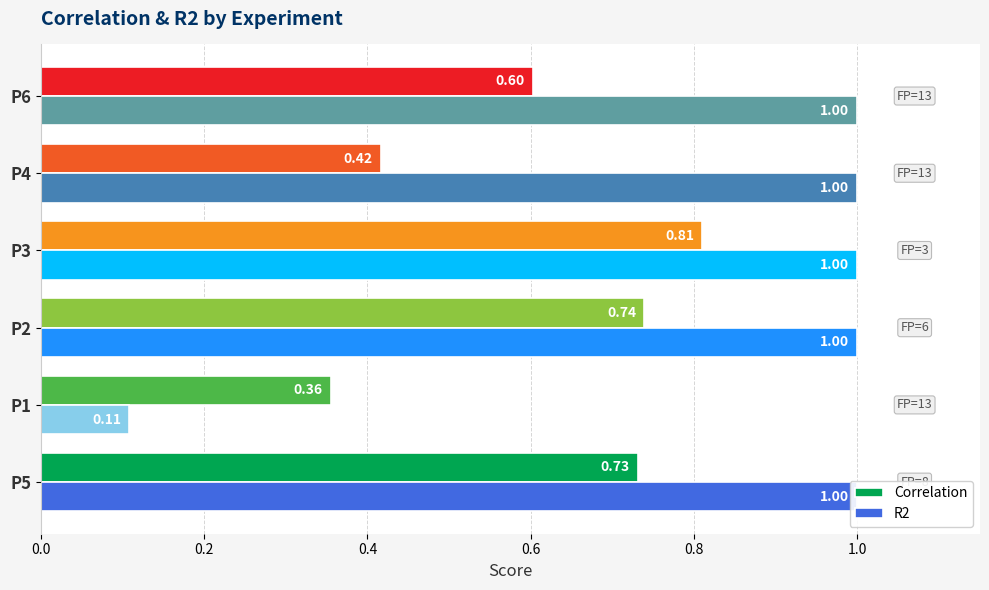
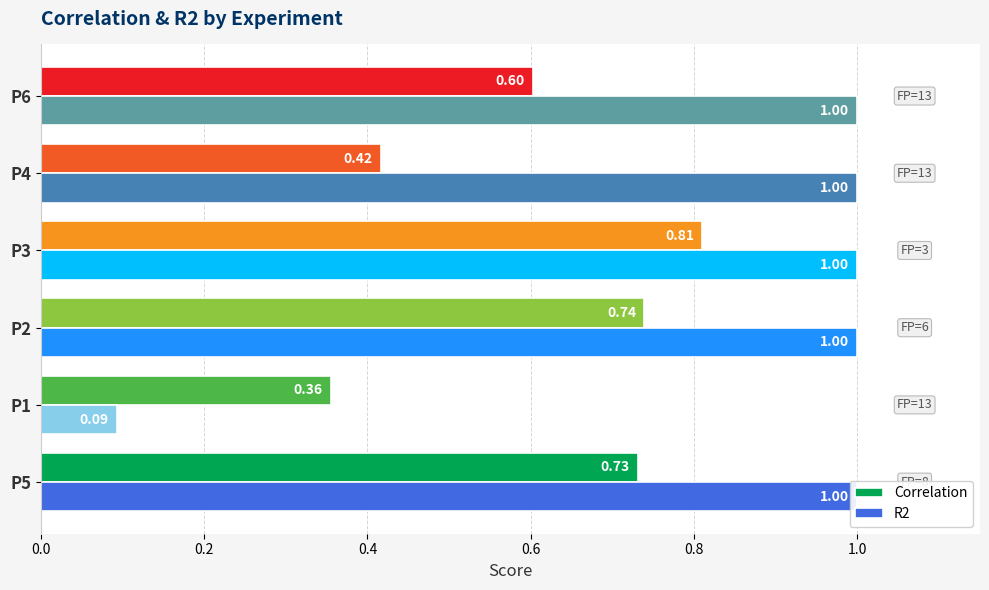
  {
    "Correlation": {
      "P6": 0.60,
      "P4": 0.42,
      "P3": 0.81,
      "P2": 0.74,
      "P1": 0.36,
      "P5": 0.73
    },
    "R2": {
      "P6": 1.00,
      "P4": 1.00,
      "P3": 1.00,
      "P2": 1.00,
-     "P1": 0.11
+     "P1": 0.09
    }
  }
